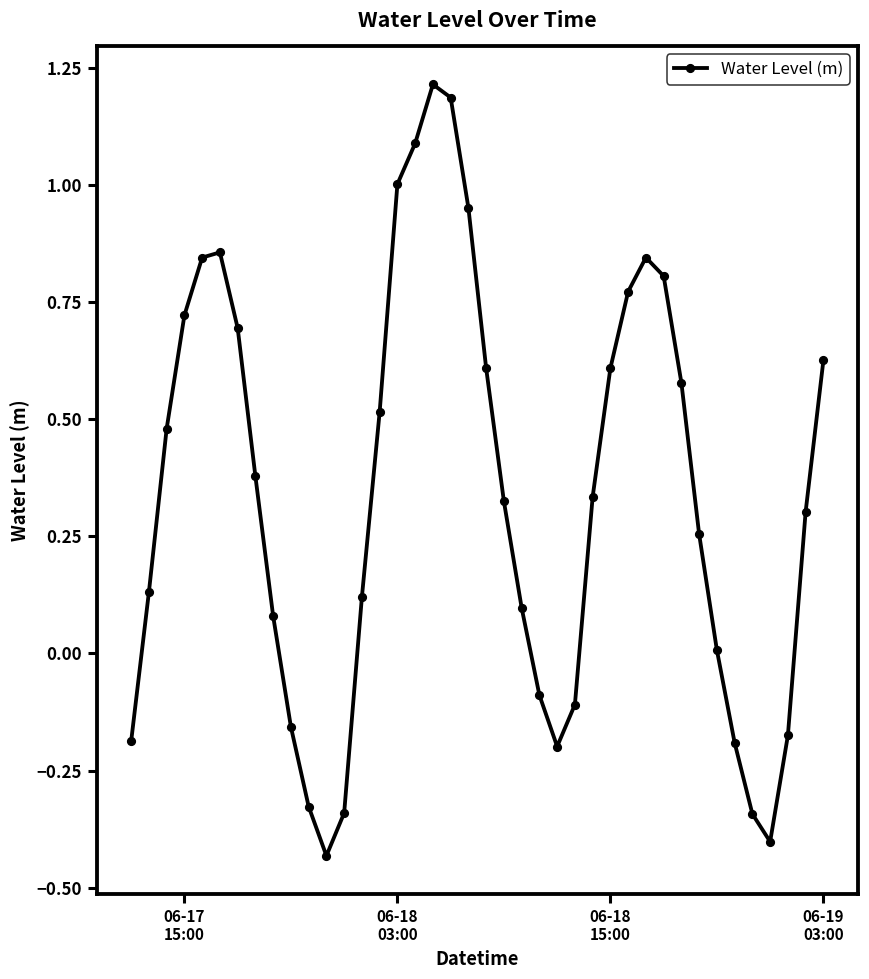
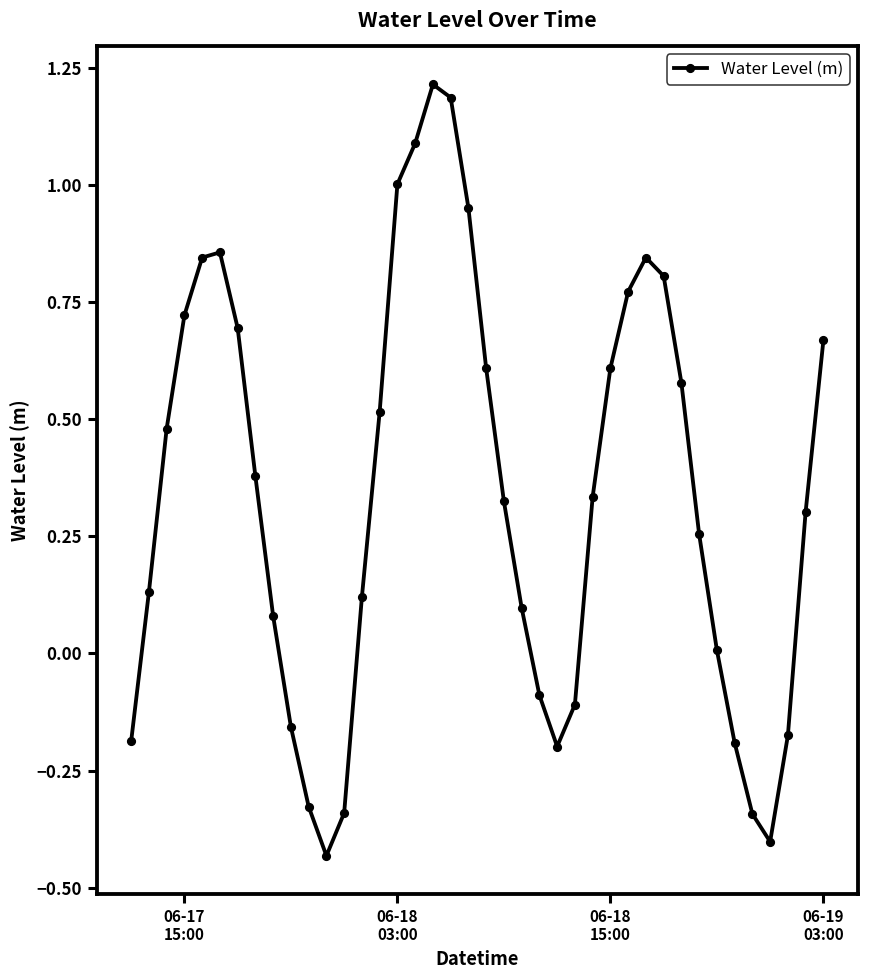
  {
    "06-17 15:00": 0.72,
    "06-18 03:00": 1.00,
    "06-18 15:00": 0.61,
-   "06-19 03:00": 0.63
+   "06-19 03:00": 0.67
  }
